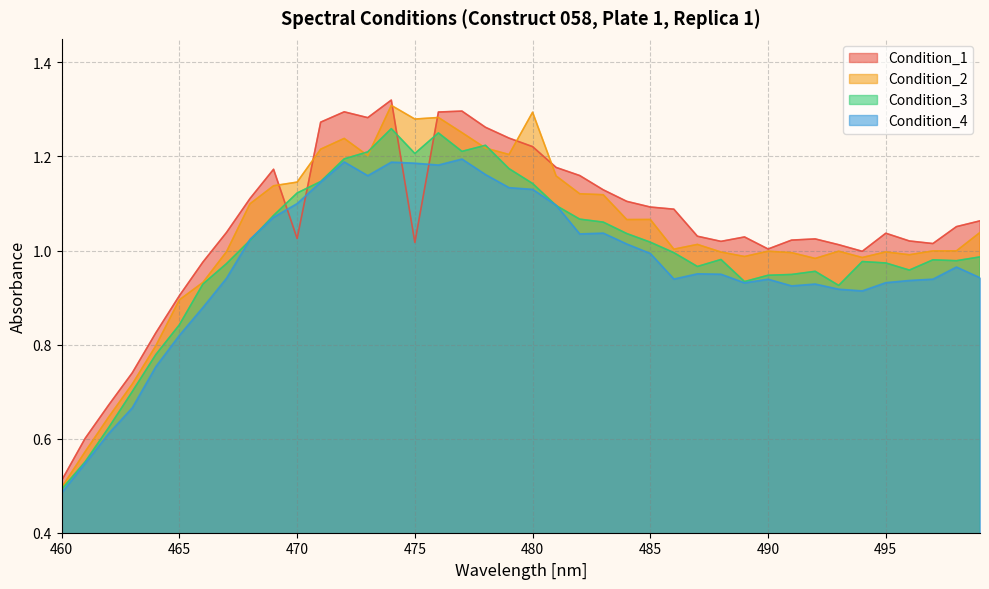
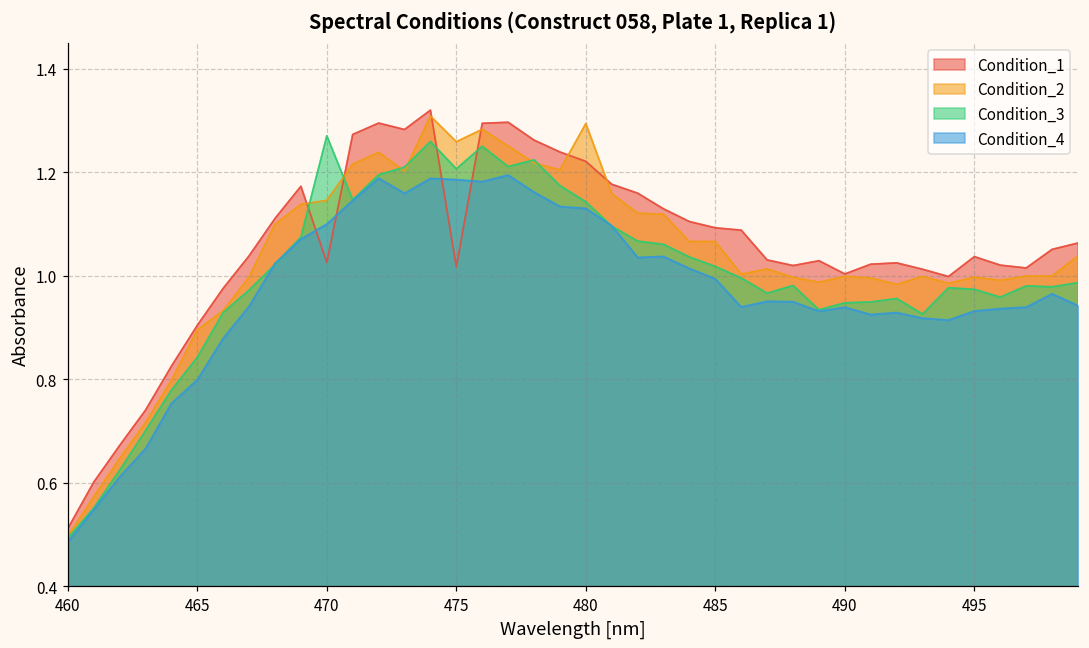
  {
    "Condition_1": {
      "460": 0.51,
      "465": 0.90,
      "470": 1.03,
      "475": 1.02,
      "480": 1.22,
      "485": 1.09,
      "495": 1.04
    },
    "Condition_2": {
      "465": 0.90,
      "470": 1.15,
-     "475": 1.28,
+     "475": 1.26,
      "480": 1.29,
      "485": 1.07,
      "495": 1.00
    },
    "Condition_3": {
      "465": 0.84,
-     "470": 1.12,
+     "470": 1.27,
      "475": 1.21,
      "480": 1.14,
      "485": 1.02,
      "490": 0.95,
      "495": 0.97
    },
    "Condition_4": {
      "460": 0.49,
-     "465": 0.82,
+     "465": 0.80,
      "470": 1.10,
      "475": 1.19,
      "480": 1.13,
      "485": 0.99,
      "490": 0.94,
      "495": 0.93
    }
  }
